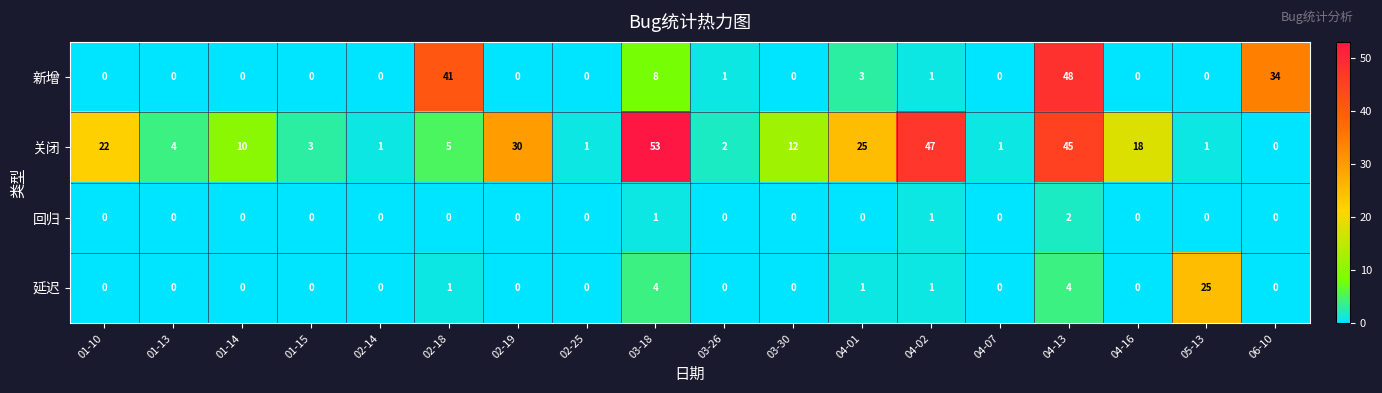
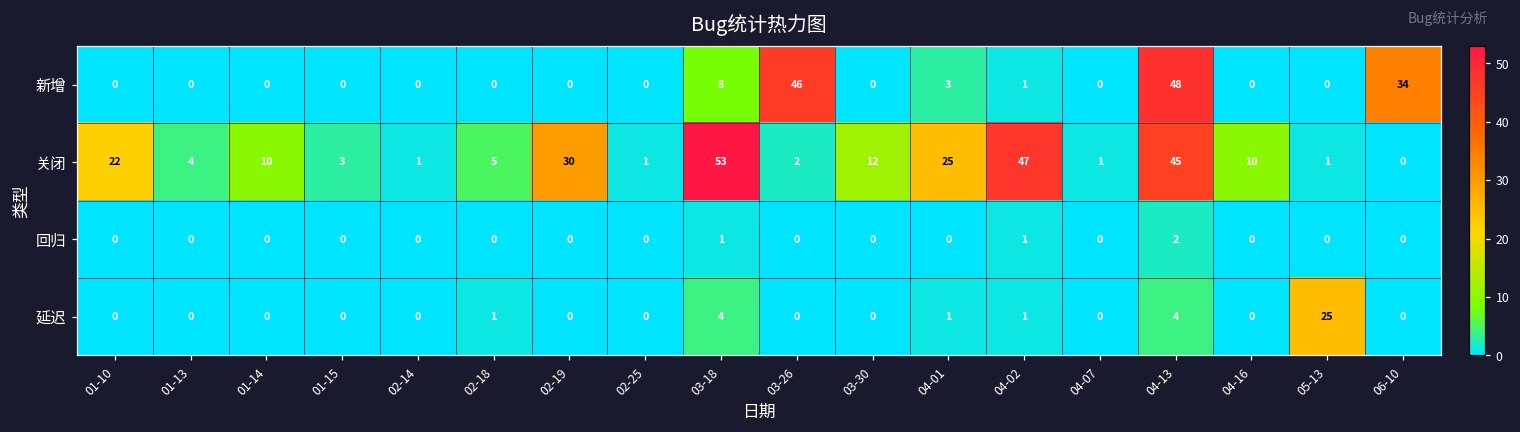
  {
    "新增": {
      "01-10": 0,
      "01-13": 0,
      "01-14": 0,
      "01-15": 0,
      "02-14": 0,
-     "02-18": 41,
+     "02-18": 0,
      "02-19": 0,
      "02-25": 0,
      "03-18": 8,
-     "03-26": 1,
+     "03-26": 46,
      "03-30": 0,
      "04-01": 3,
      "04-02": 1,
      "04-07": 0,
      "04-13": 48,
      "04-16": 0,
      "05-13": 0,
      "06-10": 34
    },
    "关闭": {
      "01-10": 22,
      "01-13": 4,
      "01-14": 10,
      "01-15": 3,
      "02-14": 1,
      "02-18": 5,
      "02-19": 30,
      "02-25": 1,
      "03-18": 53,
      "03-26": 2,
      "03-30": 12,
      "04-01": 25,
      "04-02": 47,
      "04-07": 1,
      "04-13": 45,
-     "04-16": 18,
+     "04-16": 10,
      "05-13": 1,
      "06-10": 0
    },
    "回归": {
      "01-10": 0,
      "01-13": 0,
      "01-14": 0,
      "01-15": 0,
      "02-14": 0,
      "02-18": 0,
      "02-19": 0,
      "02-25": 0,
      "03-18": 1,
      "03-26": 0,
      "03-30": 0,
      "04-01": 0,
      "04-02": 1,
      "04-07": 0,
      "04-13": 2,
      "04-16": 0,
      "05-13": 0,
      "06-10": 0
    },
    "延迟": {
      "01-10": 0,
      "01-13": 0,
      "01-14": 0,
      "01-15": 0,
      "02-14": 0,
      "02-18": 1,
      "02-19": 0,
      "02-25": 0,
      "03-18": 4,
      "03-26": 0,
      "03-30": 0,
      "04-01": 1,
      "04-02": 1,
      "04-07": 0,
      "04-13": 4,
      "04-16": 0,
      "05-13": 25,
      "06-10": 0
    }
  }
